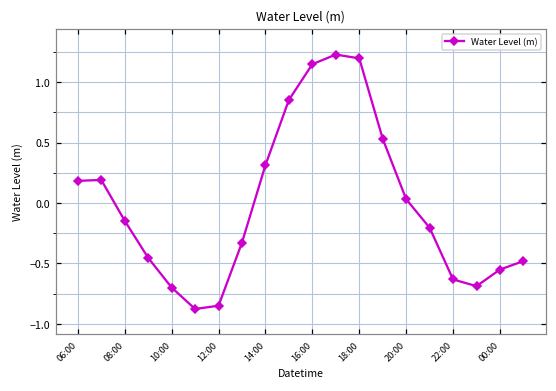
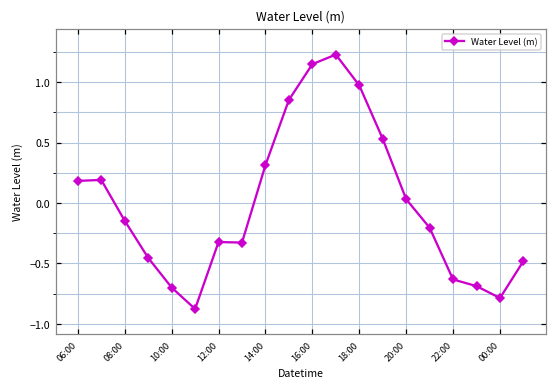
  {
    "06:00": 0.18,
    "08:00": -0.15,
    "10:00": -0.70,
-   "12:00": -0.85,
+   "12:00": -0.32,
    "14:00": 0.31,
    "16:00": 1.15,
-   "18:00": 1.20,
+   "18:00": 0.97,
    "20:00": 0.03,
    "22:00": -0.63,
-   "00:00": -0.55
+   "00:00": -0.79
  }
